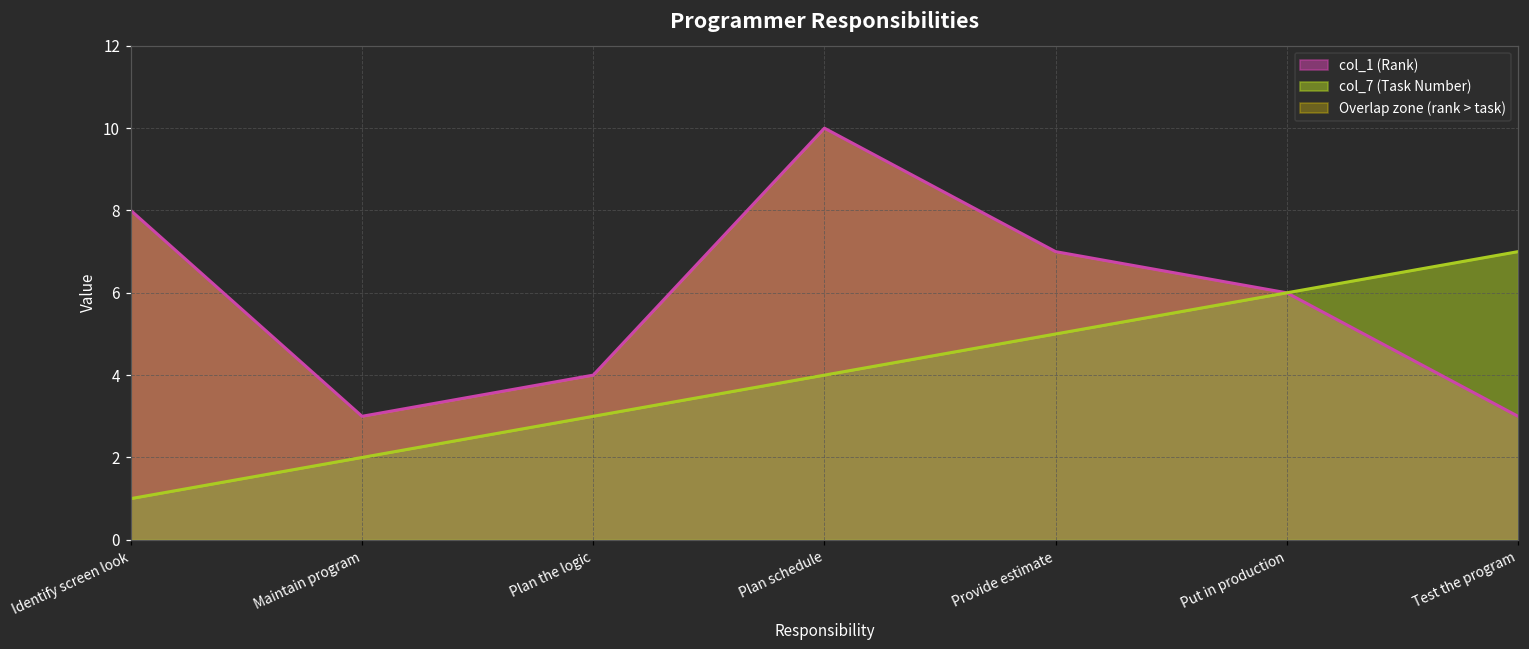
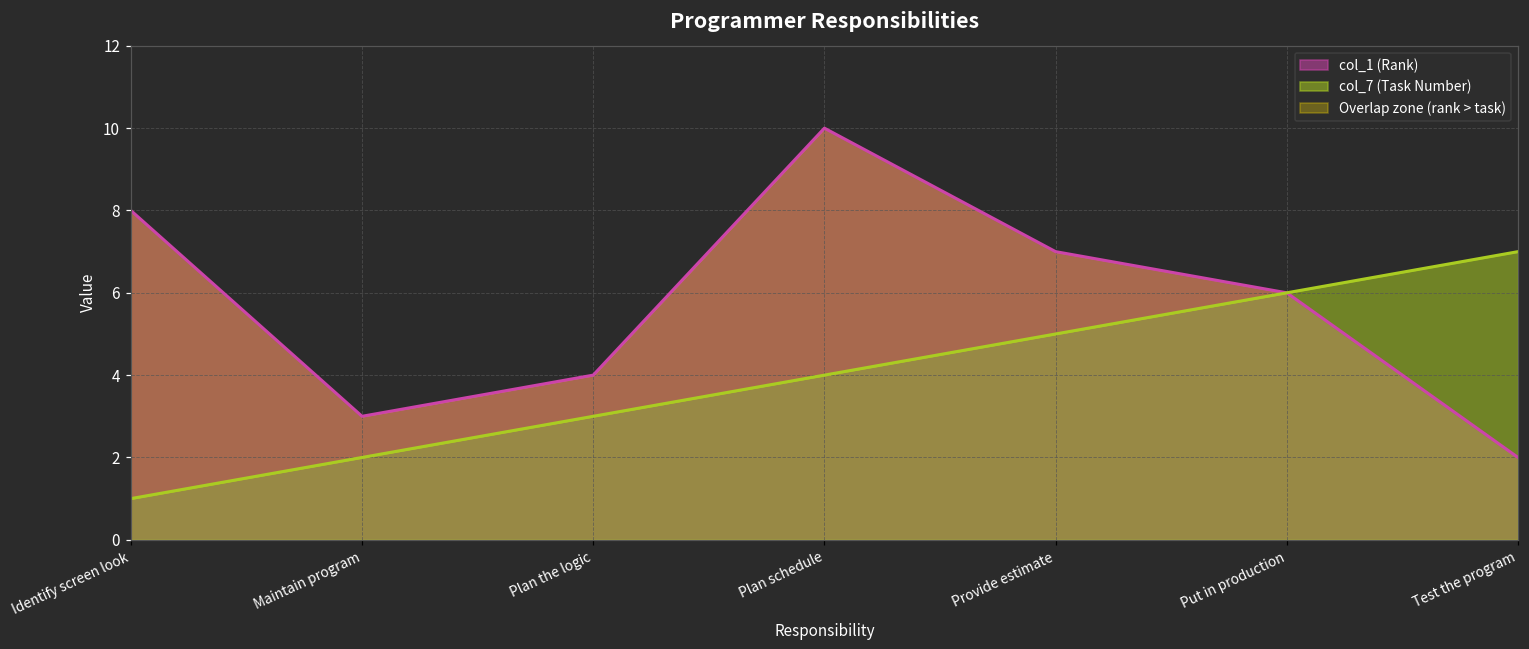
  {
    "col_1 (Rank)": {
-     "Test the program": 3
+     "Test the program": 2
    }
  }
